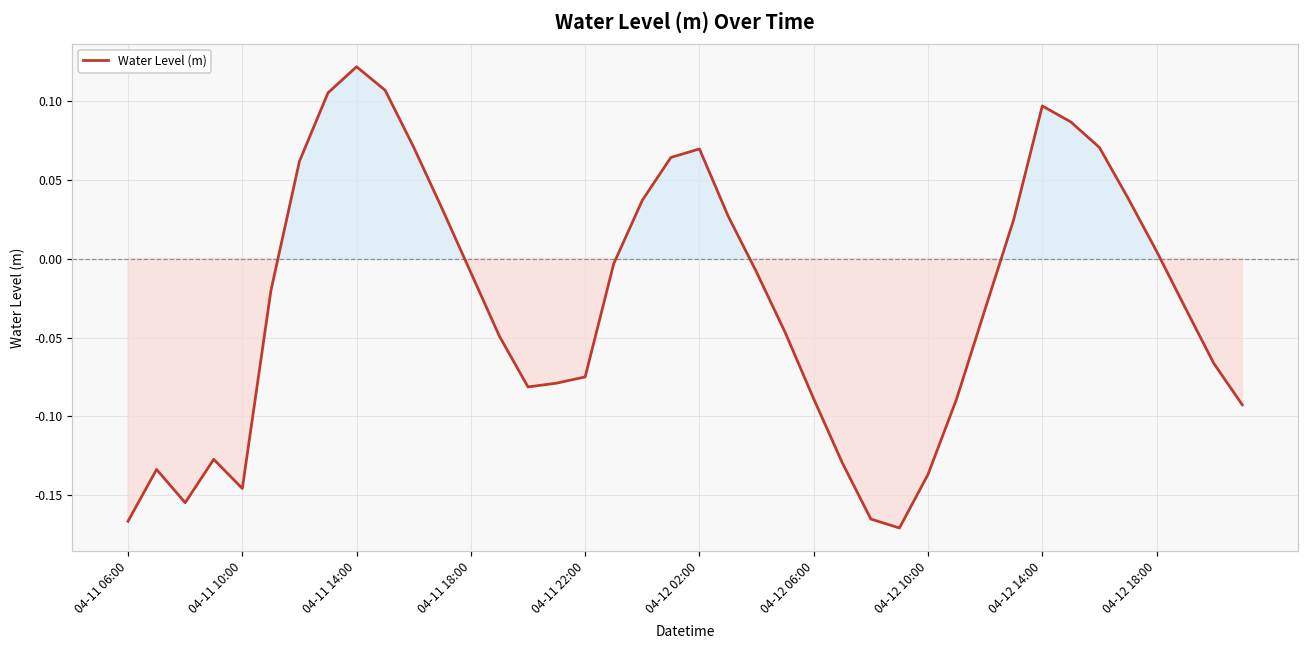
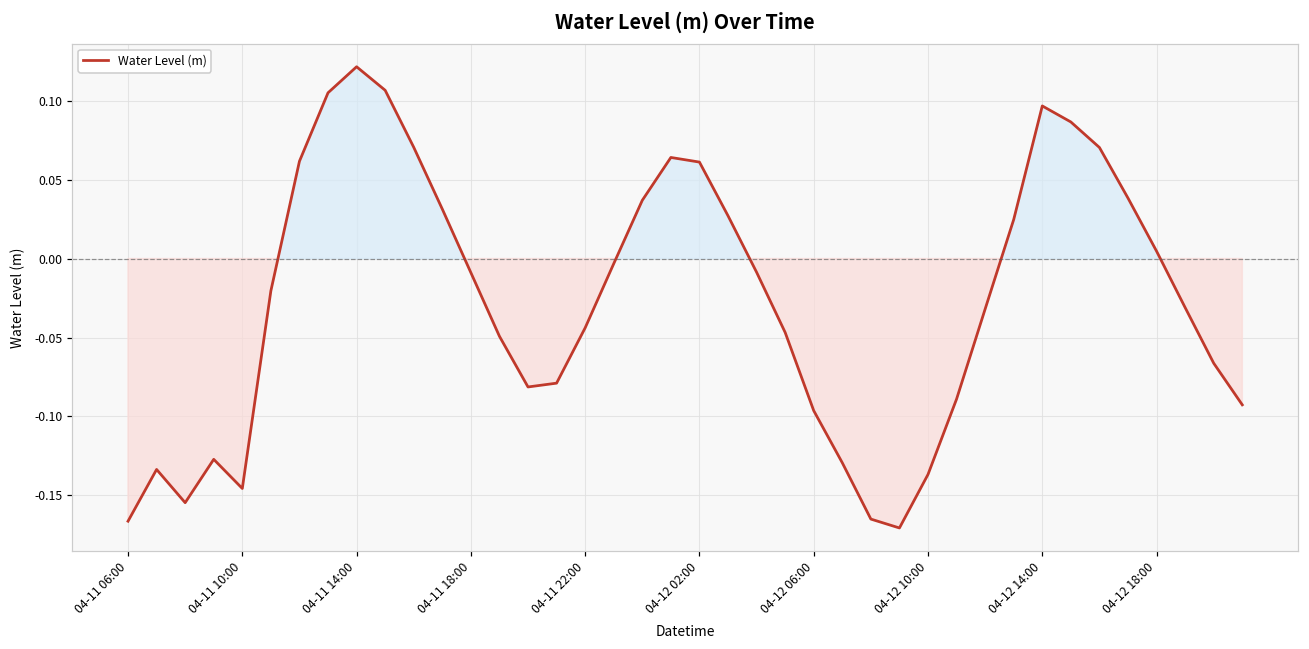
  {
    "04-11 06:00": -0.166,
    "04-11 10:00": -0.146,
    "04-11 14:00": 0.122,
    "04-11 18:00": -0.009,
-   "04-11 22:00": -0.075,
-   "04-12 02:00": 0.069,
-   "04-12 06:00": -0.089,
+   "04-11 22:00": -0.044,
+   "04-12 02:00": 0.061,
+   "04-12 06:00": -0.096,
    "04-12 10:00": -0.137,
    "04-12 14:00": 0.097,
    "04-12 18:00": 0.005
  }
